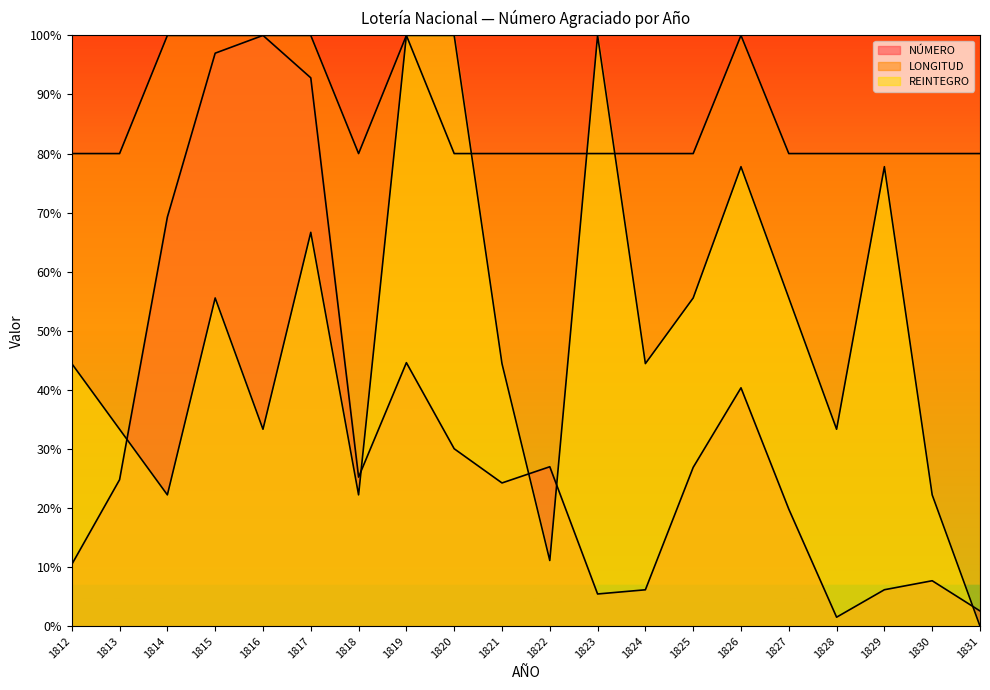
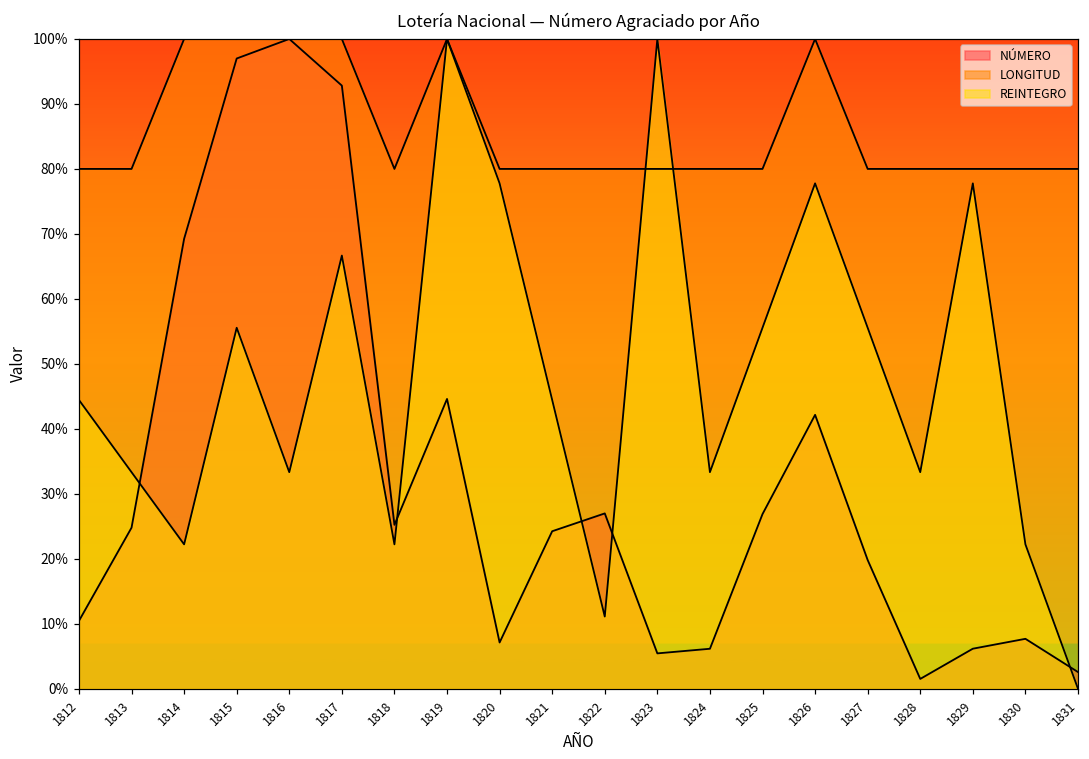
  {
    "NÚMERO": {
      "1812": "10%",
      "1813": "25%",
      "1814": "69%",
      "1815": "97%",
      "1817": "93%",
      "1818": "25%",
      "1819": "45%",
-     "1820": "30%",
+     "1820": "7%",
      "1821": "24%",
      "1822": "27%",
      "1823": "5%",
      "1824": "6%",
      "1825": "27%",
-     "1826": "40%",
+     "1826": "42%",
      "1827": "20%",
      "1828": "2%",
      "1829": "6%",
      "1830": "8%",
      "1831": "3%"
    },
    "LONGITUD": {
      "1812": "80%",
      "1813": "80%",
      "1814": "100%",
      "1815": "100%",
      "1817": "100%",
      "1818": "80%",
      "1820": "80%",
      "1821": "80%",
      "1822": "80%",
      "1823": "80%",
      "1824": "80%",
      "1825": "80%",
      "1826": "100%",
      "1827": "80%",
      "1828": "80%",
      "1829": "80%",
      "1830": "80%",
      "1831": "80%"
    },
    "REINTEGRO": {
      "1812": "44%",
      "1813": "33%",
      "1814": "22%",
      "1815": "56%",
      "1816": "33%",
      "1817": "67%",
      "1818": "22%",
-     "1820": "100%",
+     "1820": "78%",
      "1821": "44%",
      "1822": "11%",
      "1823": "100%",
-     "1824": "44%",
+     "1824": "33%",
      "1825": "56%",
      "1826": "78%",
      "1827": "56%",
      "1828": "33%",
      "1829": "78%",
      "1830": "22%",
      "1831": "0%"
    }
  }
